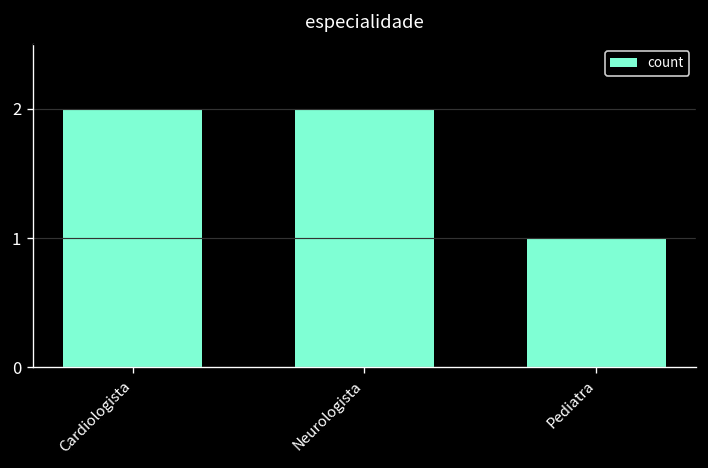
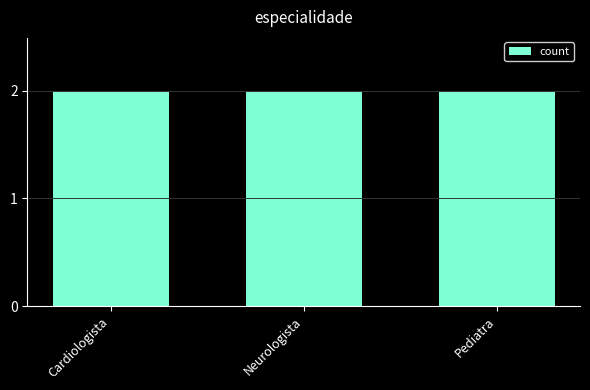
  {
    "Cardiologista": 2,
    "Neurologista": 2,
-   "Pediatra": 1
+   "Pediatra": 2
  }
